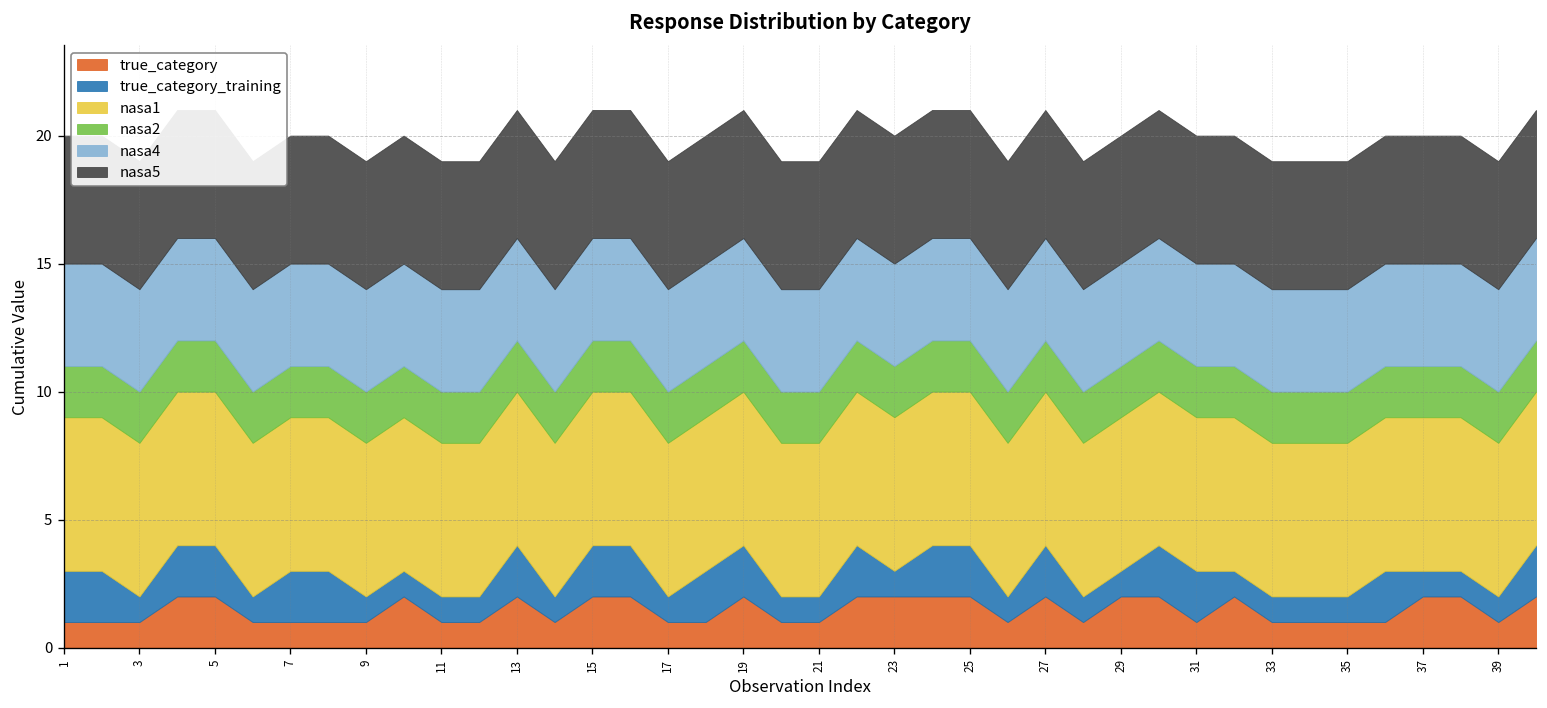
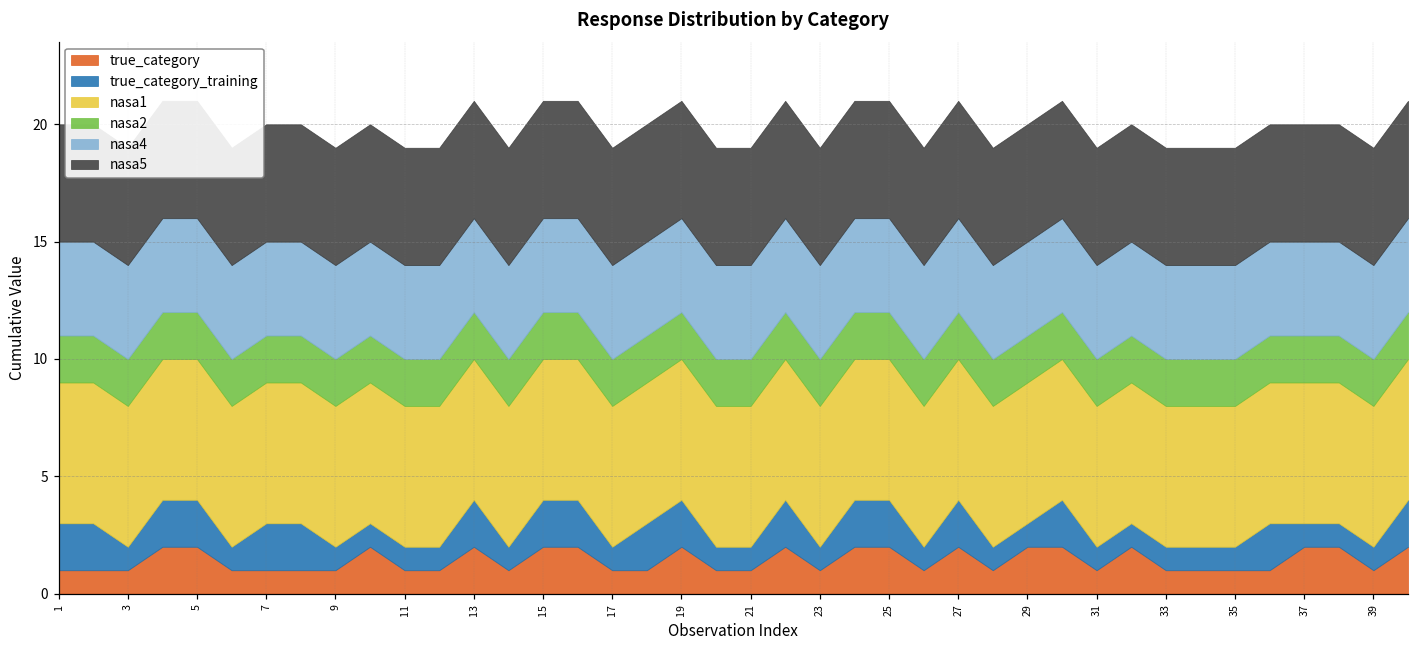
  {
    "true_category": {
      "1": 1,
      "3": 1,
      "5": 2,
      "7": 1,
      "9": 1,
      "11": 1,
      "13": 2,
      "15": 2,
      "17": 1,
      "19": 2,
      "21": 1,
-     "23": 2,
+     "23": 1,
      "25": 2,
      "27": 2,
      "29": 2,
      "31": 1,
      "33": 1,
      "35": 1,
      "37": 2,
      "39": 1
    },
    "true_category_training": {
      "1": 2,
      "3": 1,
      "5": 2,
      "7": 2,
      "9": 1,
      "11": 1,
      "13": 2,
      "15": 2,
      "17": 1,
      "19": 2,
      "21": 1,
      "23": 1,
      "25": 2,
      "27": 2,
      "29": 1,
-     "31": 2,
+     "31": 1,
      "33": 1,
      "35": 1,
      "37": 1,
      "39": 1
    },
    "nasa1": {
      "1": 6,
      "3": 6,
      "5": 6,
      "7": 6,
      "9": 6,
      "11": 6,
      "13": 6,
      "15": 6,
      "17": 6,
      "19": 6,
      "21": 6,
      "23": 6,
      "25": 6,
      "27": 6,
      "29": 6,
      "31": 6,
      "33": 6,
      "35": 6,
      "37": 6,
      "39": 6
    },
    "nasa2": {
      "1": 2,
      "3": 2,
      "5": 2,
      "7": 2,
      "9": 2,
      "11": 2,
      "13": 2,
      "15": 2,
      "17": 2,
      "19": 2,
      "21": 2,
      "23": 2,
      "25": 2,
      "27": 2,
      "29": 2,
      "31": 2,
      "33": 2,
      "35": 2,
      "37": 2,
      "39": 2
    },
    "nasa4": {
      "1": 4,
      "3": 4,
      "5": 4,
      "7": 4,
      "9": 4,
      "11": 4,
      "13": 4,
      "15": 4,
      "17": 4,
      "19": 4,
      "21": 4,
      "23": 4,
      "25": 4,
      "27": 4,
      "29": 4,
      "31": 4,
      "33": 4,
      "35": 4,
      "37": 4,
      "39": 4
    },
    "nasa5": {
      "1": 5,
      "7": 5,
      "9": 5,
      "11": 5,
      "13": 5,
      "15": 5,
      "17": 5,
      "19": 5,
      "21": 5,
      "23": 5,
      "25": 5,
      "27": 5,
      "29": 5,
      "31": 5,
      "33": 5,
      "35": 5,
      "37": 5,
      "39": 5
    }
  }
